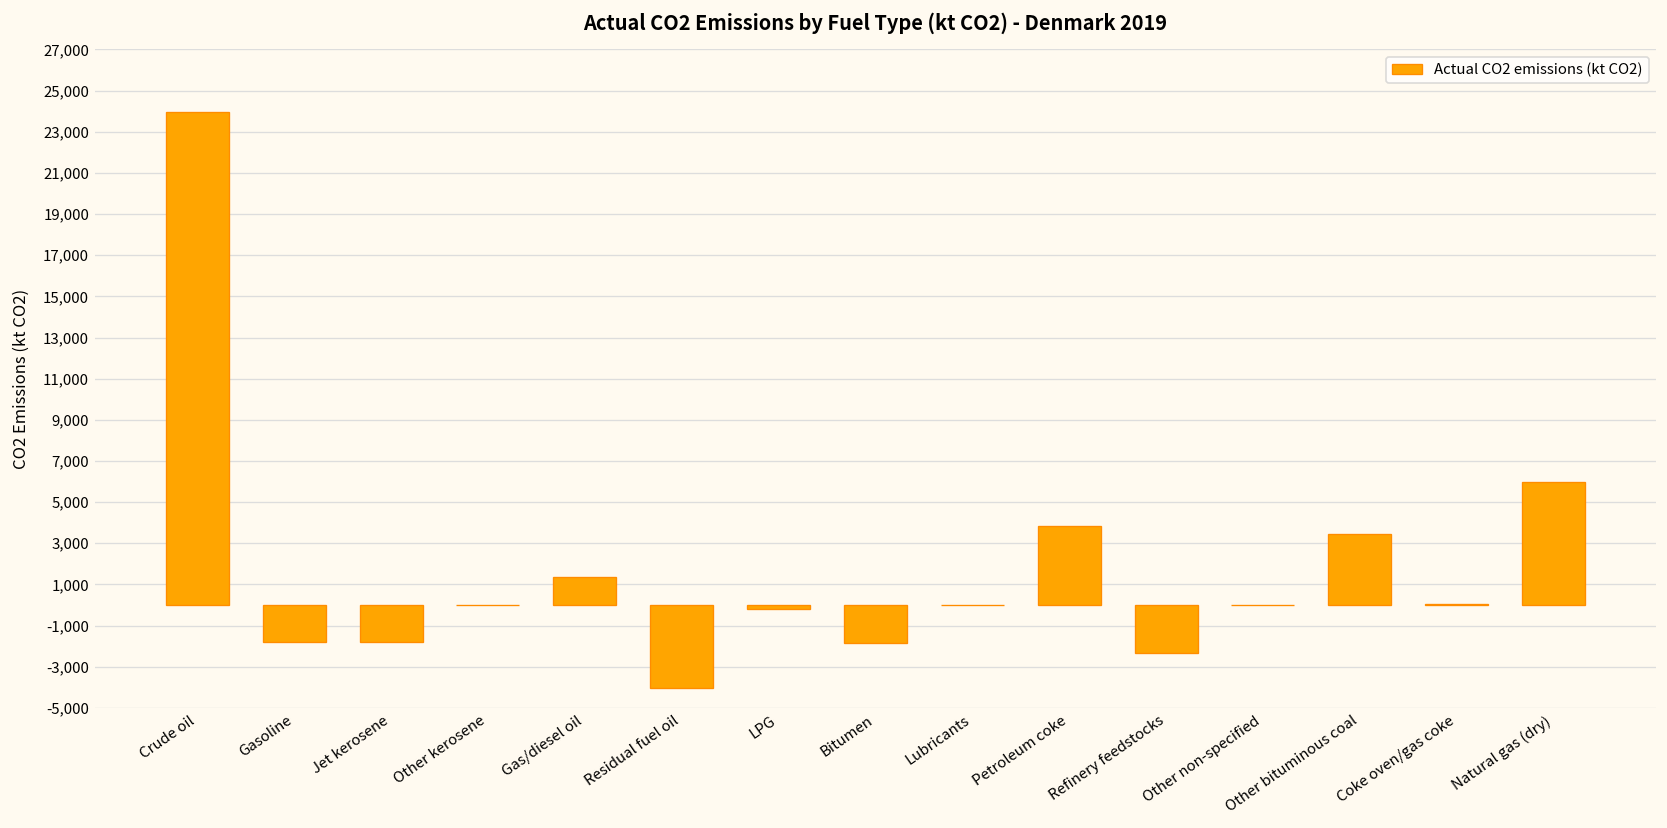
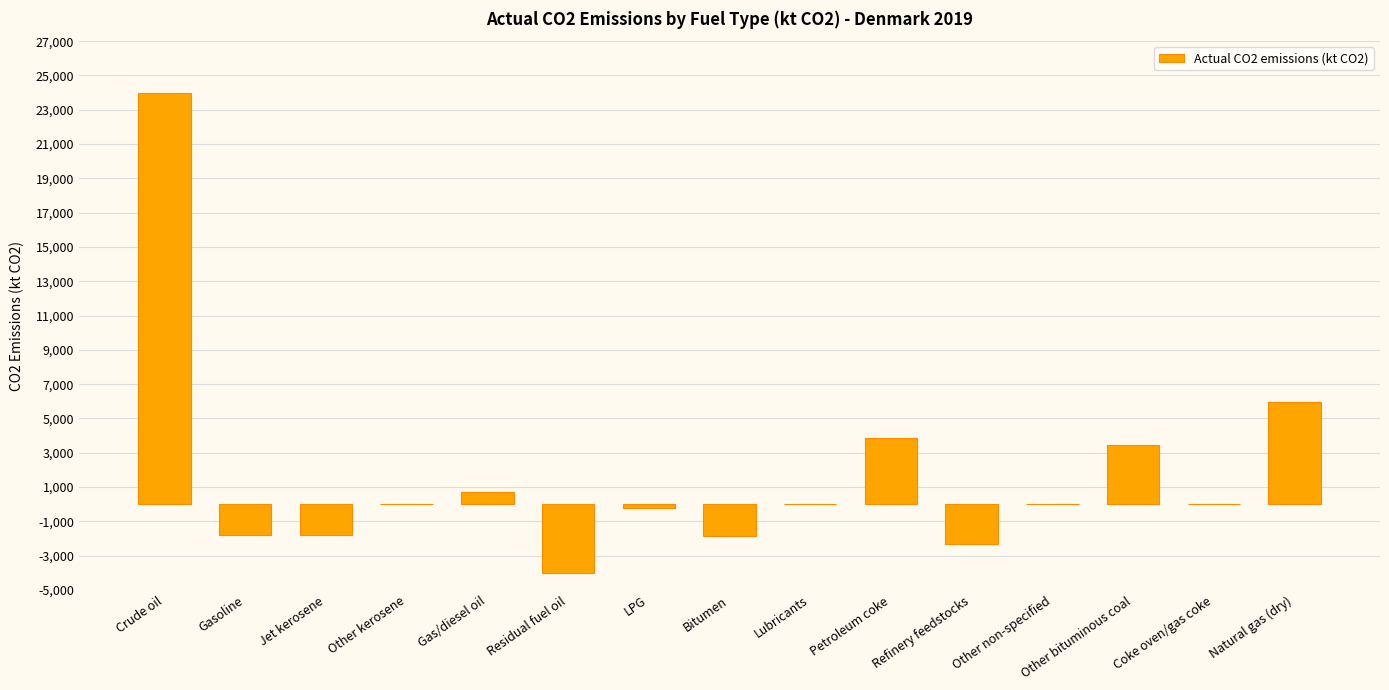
  {
    "Crude oil": "24,000",
    "Gasoline": "-1,800",
    "Jet kerosene": "-1,800",
-   "Gas/diesel oil": "1,300",
+   "Gas/diesel oil": "700",
    "Residual fuel oil": "-4,000",
    "LPG": "-200",
    "Bitumen": "-1,800",
    "Petroleum coke": "3,900",
    "Refinery feedstocks": "-2,300",
    "Other bituminous coal": "3,400",
    "Natural gas (dry)": "6,000"
  }
